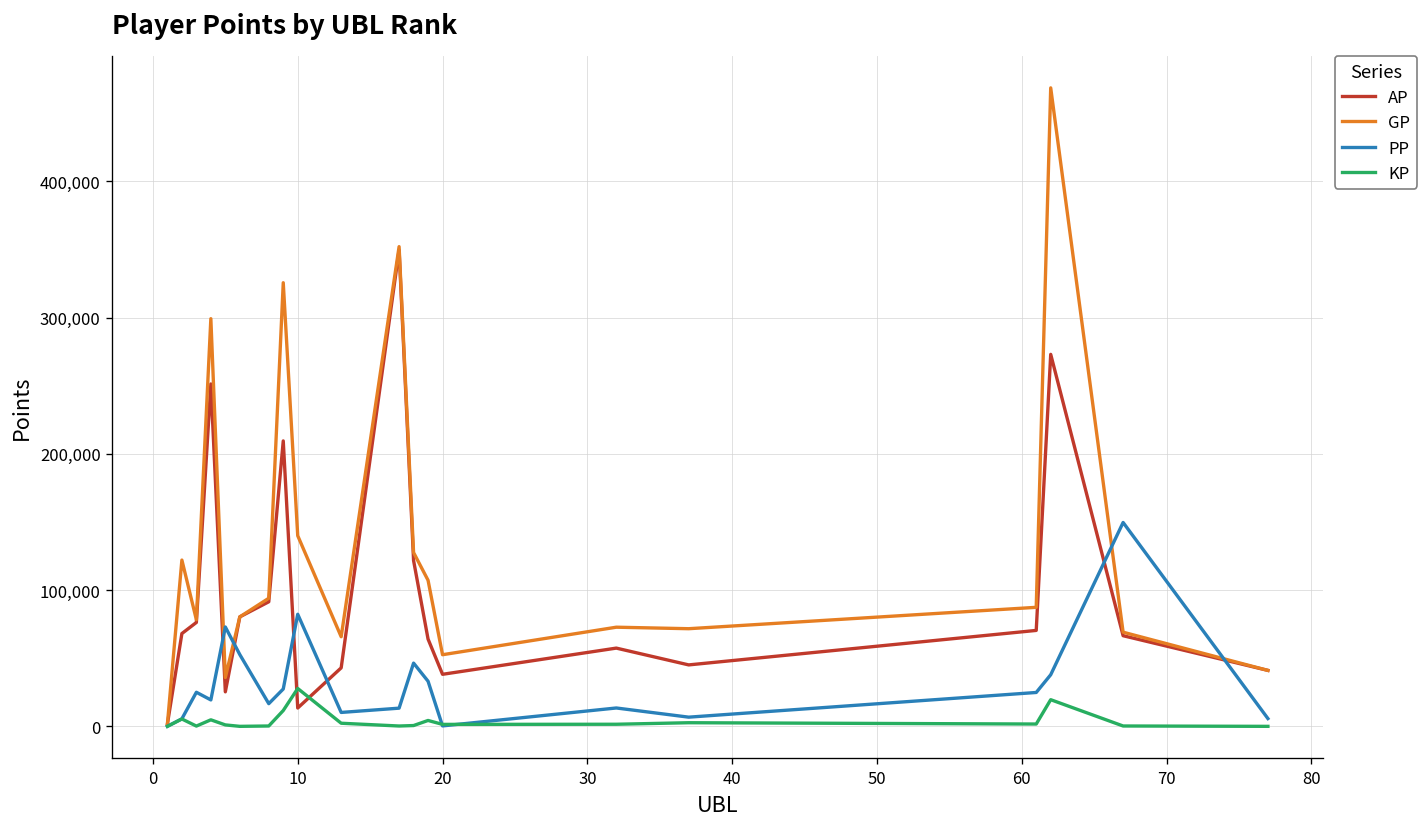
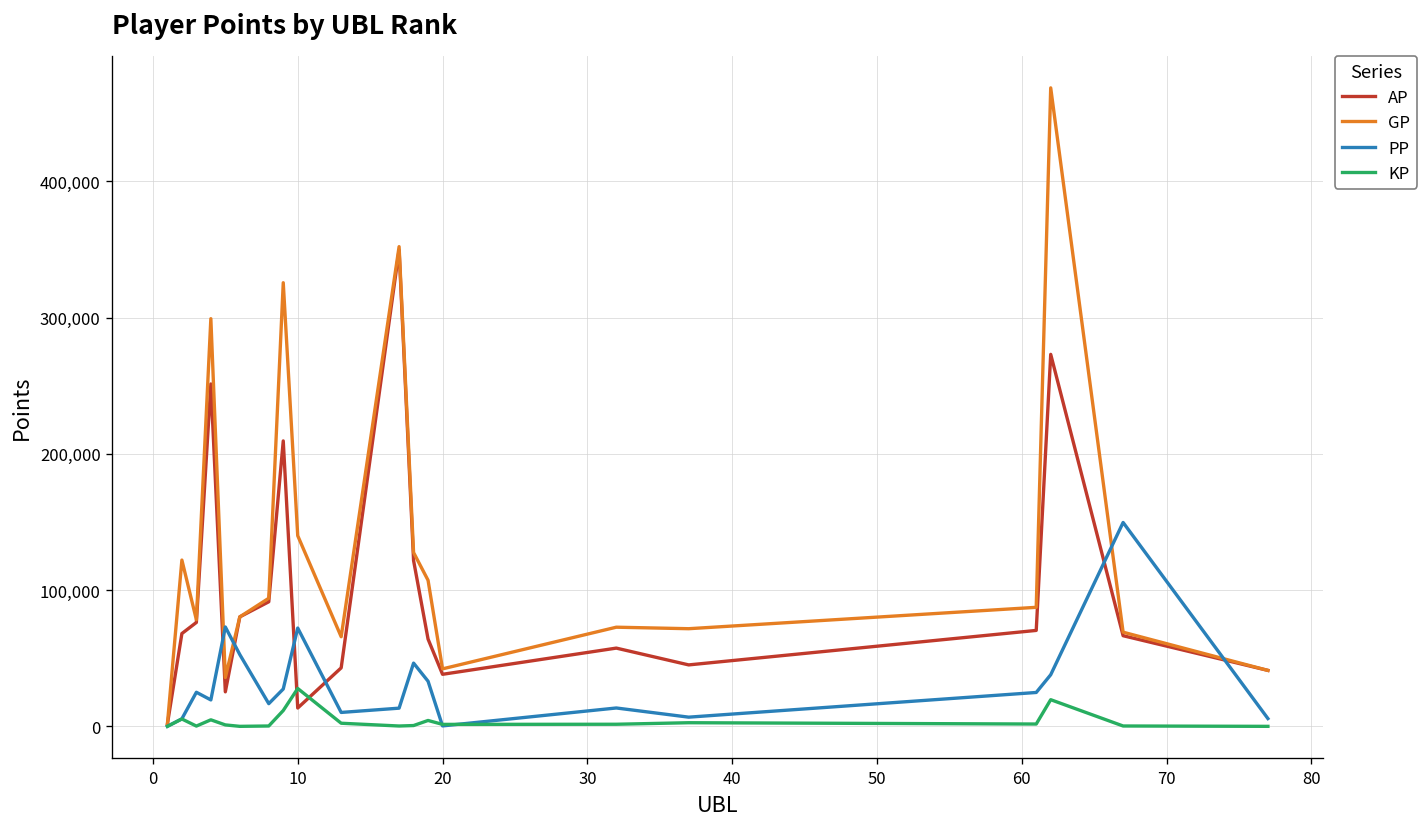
  {
    "AP": {
      "10": "13,000",
      "20": "38,000"
    },
    "GP": {
      "10": "140,000",
-     "20": "53,000"
+     "20": "42,000"
    },
    "PP": {
-     "10": "82,000"
+     "10": "72,000"
    },
    "KP": {
      "10": "28,000"
    }
  }
